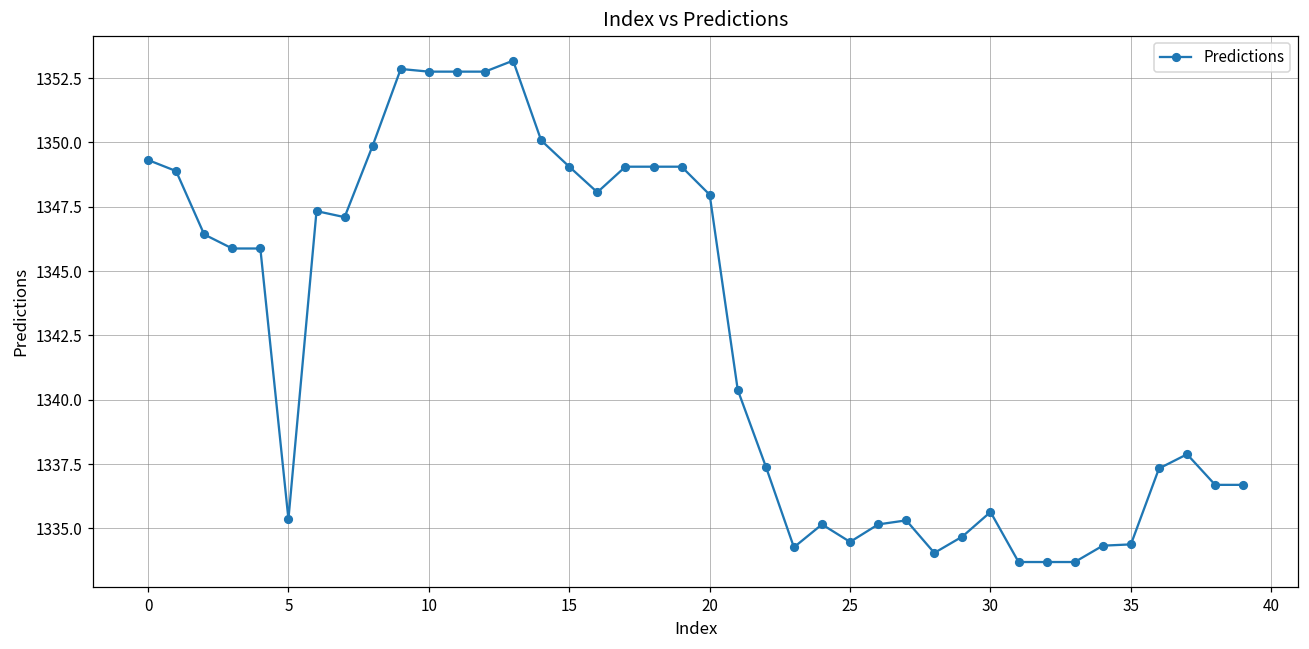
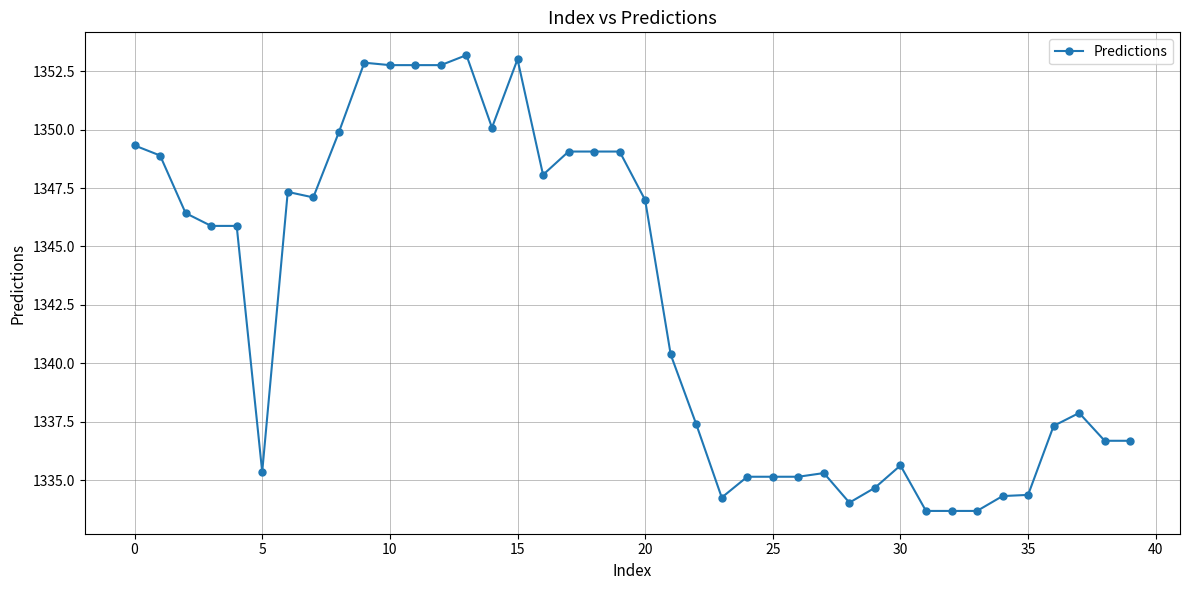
  {
    "0": 1349.3,
    "5": 1335.4,
    "10": 1352.8,
-   "15": 1349.1,
-   "20": 1348.0,
-   "25": 1334.5,
+   "15": 1353.0,
+   "20": 1347.0,
+   "25": 1335.2,
    "30": 1335.6,
    "35": 1334.4
  }
